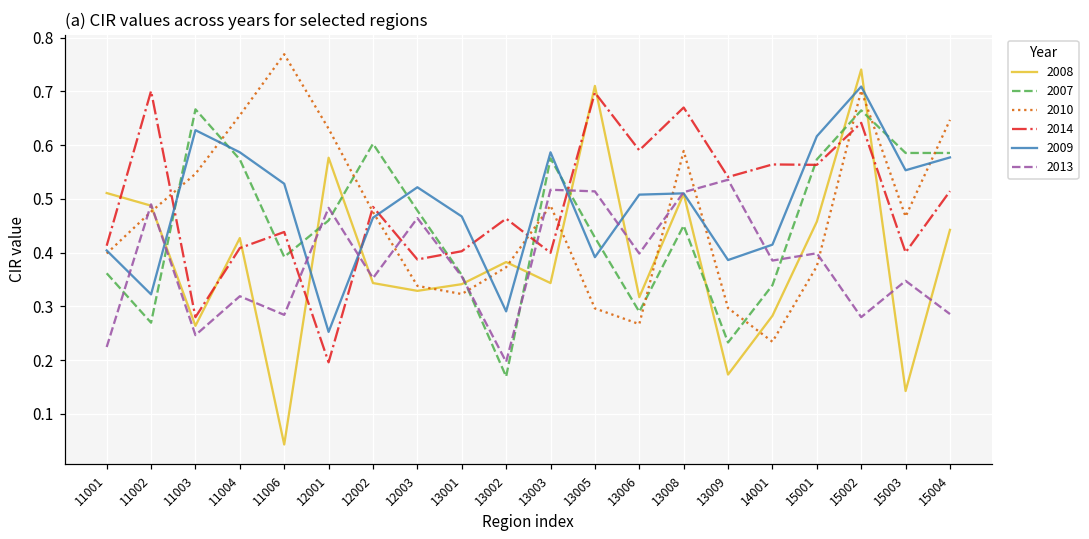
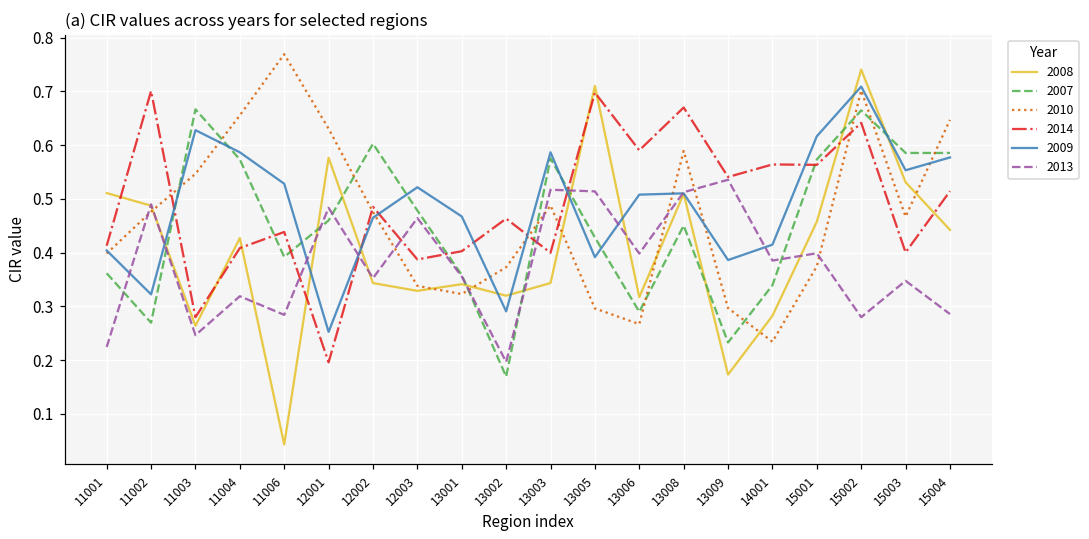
  {
    "2008": {
      "11001": 0.51,
      "11003": 0.26,
      "11004": 0.43,
      "11006": 0.04,
      "12001": 0.58,
      "12002": 0.34,
      "12003": 0.33,
      "13001": 0.34,
-     "13002": 0.38,
+     "13002": 0.32,
      "13003": 0.34,
      "13005": 0.71,
      "13006": 0.32,
      "13009": 0.17,
      "14001": 0.28,
      "15001": 0.46,
      "15002": 0.74,
-     "15003": 0.14,
+     "15003": 0.53,
      "15004": 0.44
    },
    "2007": {
      "11001": 0.36,
      "11002": 0.27,
      "11003": 0.67,
      "11004": 0.57,
      "11006": 0.39,
      "12001": 0.46,
      "12002": 0.60,
      "12003": 0.48,
      "13002": 0.17,
      "13003": 0.58,
      "13005": 0.43,
      "13006": 0.29,
      "13008": 0.45,
      "13009": 0.23,
      "14001": 0.34,
      "15001": 0.57,
      "15002": 0.66,
      "15003": 0.59,
      "15004": 0.59
    },
    "2010": {
      "11001": 0.40,
      "11002": 0.48,
      "11003": 0.55,
      "11004": 0.66,
      "11006": 0.77,
      "12001": 0.63,
      "12002": 0.48,
      "12003": 0.34,
      "13001": 0.32,
      "13002": 0.37,
      "13003": 0.49,
      "13005": 0.30,
      "13006": 0.27,
      "13008": 0.59,
      "13009": 0.30,
      "14001": 0.23,
      "15001": 0.37,
      "15002": 0.70,
      "15003": 0.47,
      "15004": 0.65
    },
    "2014": {
      "11001": 0.41,
      "11002": 0.70,
      "11003": 0.28,
      "11004": 0.41,
      "11006": 0.44,
      "12001": 0.20,
      "12002": 0.49,
      "12003": 0.39,
      "13001": 0.40,
      "13002": 0.46,
      "13003": 0.40,
      "13005": 0.70,
      "13006": 0.59,
      "13008": 0.67,
      "14001": 0.56,
      "15001": 0.56,
      "15002": 0.64,
      "15003": 0.40,
      "15004": 0.51
    },
    "2009": {
      "11001": 0.40,
      "11002": 0.32,
      "11003": 0.63,
      "11004": 0.59,
      "11006": 0.53,
      "12001": 0.25,
      "12002": 0.46,
      "12003": 0.52,
      "13001": 0.47,
      "13002": 0.29,
      "13003": 0.59,
      "13005": 0.39,
      "13006": 0.51,
      "13009": 0.39,
      "14001": 0.41,
      "15001": 0.62,
      "15002": 0.71,
      "15003": 0.55,
      "15004": 0.58
    },
    "2013": {
      "11001": 0.22,
      "11003": 0.25,
      "11004": 0.32,
      "11006": 0.28,
      "12001": 0.48,
      "12002": 0.35,
      "12003": 0.46,
      "13002": 0.20,
      "13003": 0.52,
      "13005": 0.51,
      "13006": 0.40,
      "14001": 0.39,
      "15001": 0.40,
      "15002": 0.28,
      "15003": 0.35,
      "15004": 0.29
    }
  }
